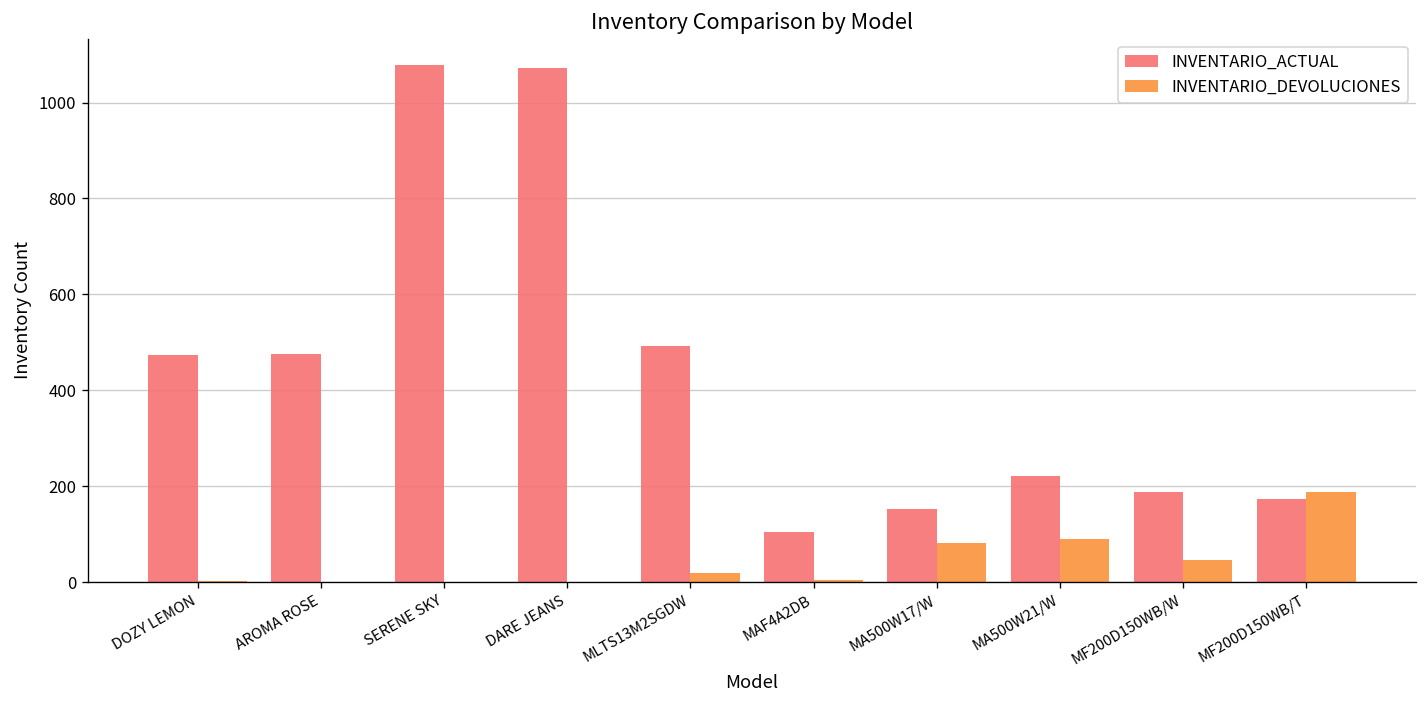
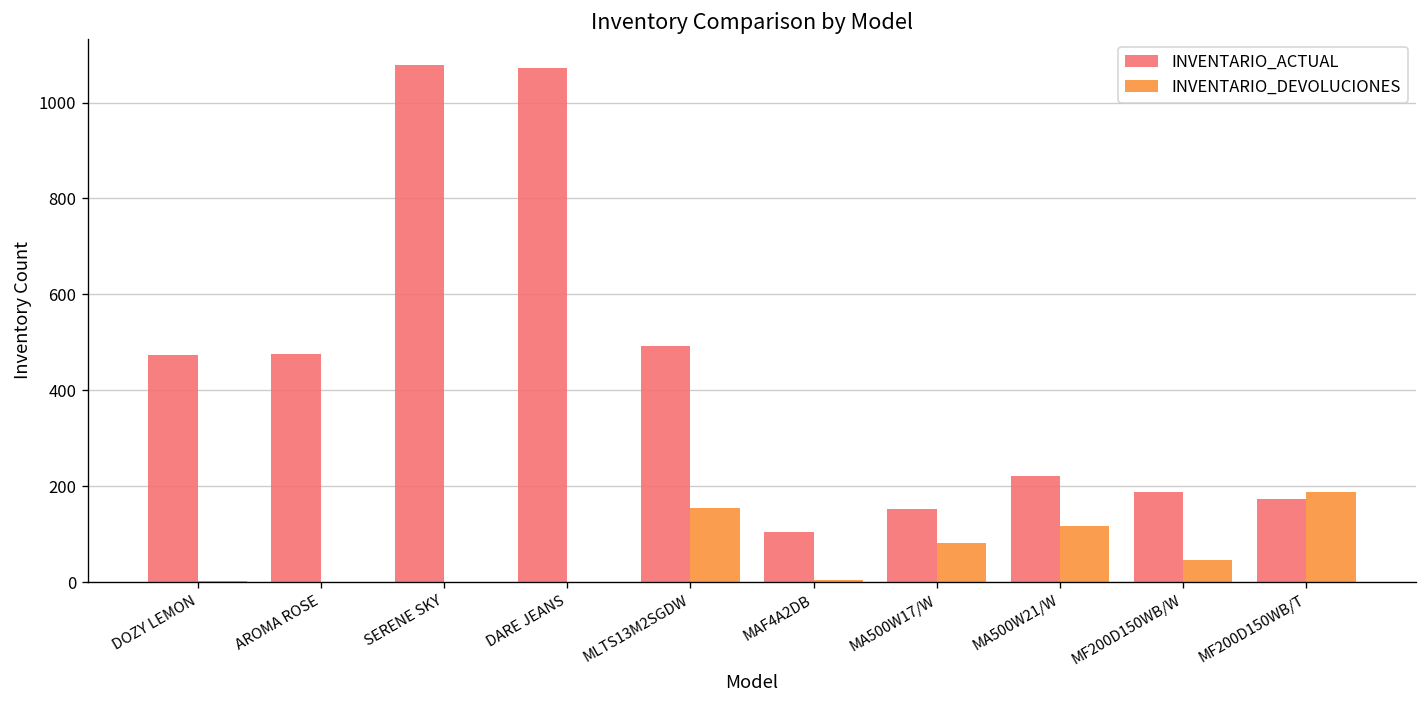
  {
    "INVENTARIO_ACTUAL": {
      "DOZY LEMON": 470,
      "AROMA ROSE": 480,
      "SERENE SKY": 1080,
      "DARE JEANS": 1070,
      "MLTS13M2SGDW": 490,
      "MAF4A2DB": 100,
      "MA500W17/W": 150,
      "MA500W21/W": 220,
      "MF200D150WB/W": 190,
      "MF200D150WB/T": 170
    },
    "INVENTARIO_DEVOLUCIONES": {
      "AROMA ROSE": 0,
      "SERENE SKY": 0,
-     "MLTS13M2SGDW": 20,
+     "MLTS13M2SGDW": 150,
      "MA500W17/W": 80,
-     "MA500W21/W": 90,
+     "MA500W21/W": 120,
      "MF200D150WB/W": 50,
      "MF200D150WB/T": 190
    }
  }
